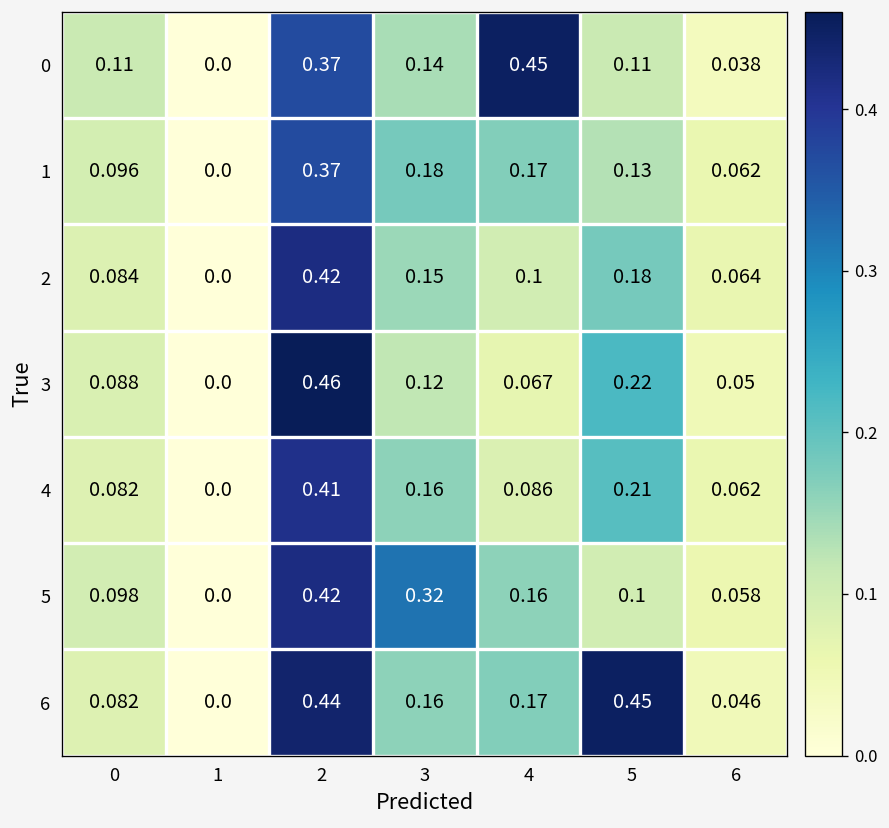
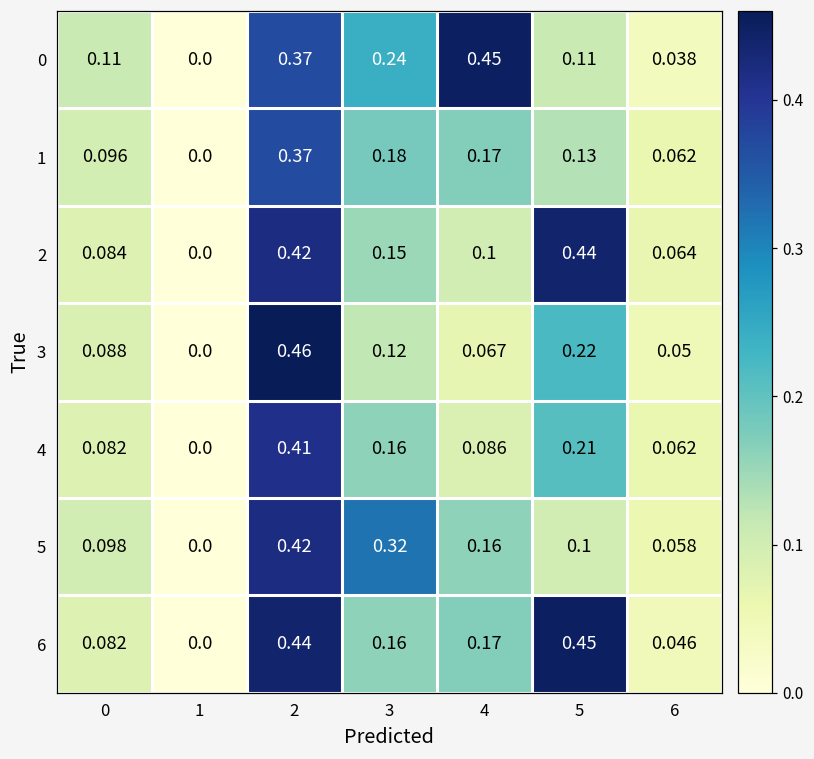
  {
    "0": {
      "0": 0.11,
      "1": 0.0,
      "2": 0.37,
-     "3": 0.14,
+     "3": 0.24,
      "4": 0.45,
      "5": 0.11,
      "6": 0.038
    },
    "1": {
      "0": 0.096,
      "1": 0.0,
      "2": 0.37,
      "3": 0.18,
      "4": 0.17,
      "5": 0.13,
      "6": 0.062
    },
    "2": {
      "0": 0.084,
      "1": 0.0,
      "2": 0.42,
      "3": 0.15,
      "4": 0.1,
-     "5": 0.18,
+     "5": 0.44,
      "6": 0.064
    },
    "3": {
      "0": 0.088,
      "1": 0.0,
      "2": 0.46,
      "3": 0.12,
      "4": 0.067,
      "5": 0.22,
      "6": 0.05
    },
    "4": {
      "0": 0.082,
      "1": 0.0,
      "2": 0.41,
      "3": 0.16,
      "4": 0.086,
      "5": 0.21,
      "6": 0.062
    },
    "5": {
      "0": 0.098,
      "1": 0.0,
      "2": 0.42,
      "3": 0.32,
      "4": 0.16,
      "5": 0.1,
      "6": 0.058
    },
    "6": {
      "0": 0.082,
      "1": 0.0,
      "2": 0.44,
      "3": 0.16,
      "4": 0.17,
      "5": 0.45,
      "6": 0.046
    }
  }
